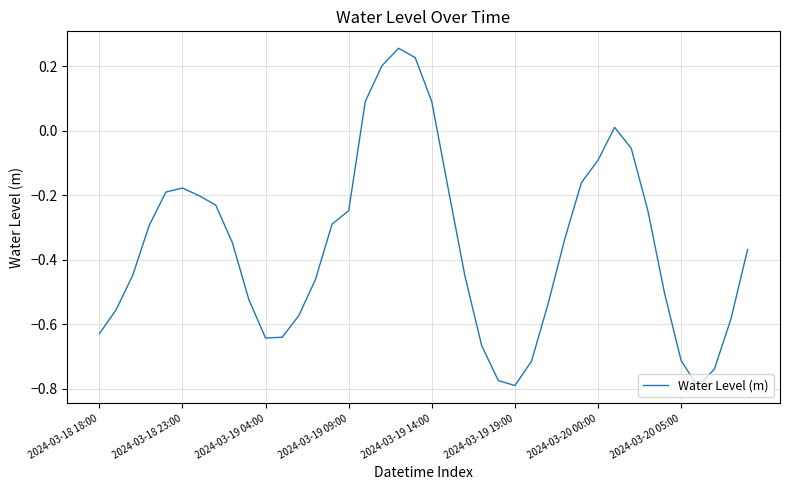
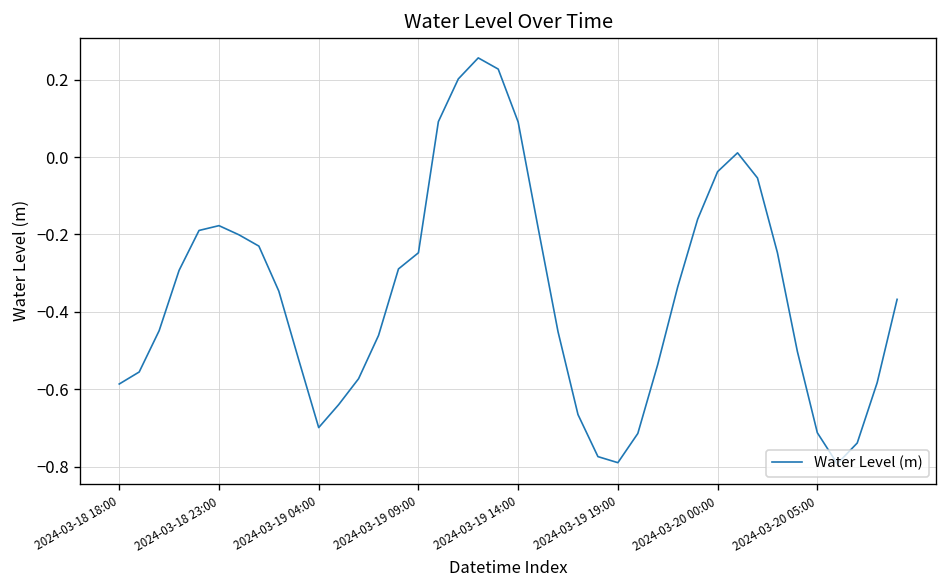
  {
-   "2024-03-18 18:00": -0.63,
+   "2024-03-18 18:00": -0.59,
    "2024-03-18 23:00": -0.18,
-   "2024-03-19 04:00": -0.64,
+   "2024-03-19 04:00": -0.70,
    "2024-03-19 09:00": -0.25,
    "2024-03-19 14:00": 0.09,
    "2024-03-19 19:00": -0.79,
-   "2024-03-20 00:00": -0.09,
+   "2024-03-20 00:00": -0.04,
    "2024-03-20 05:00": -0.71
  }
